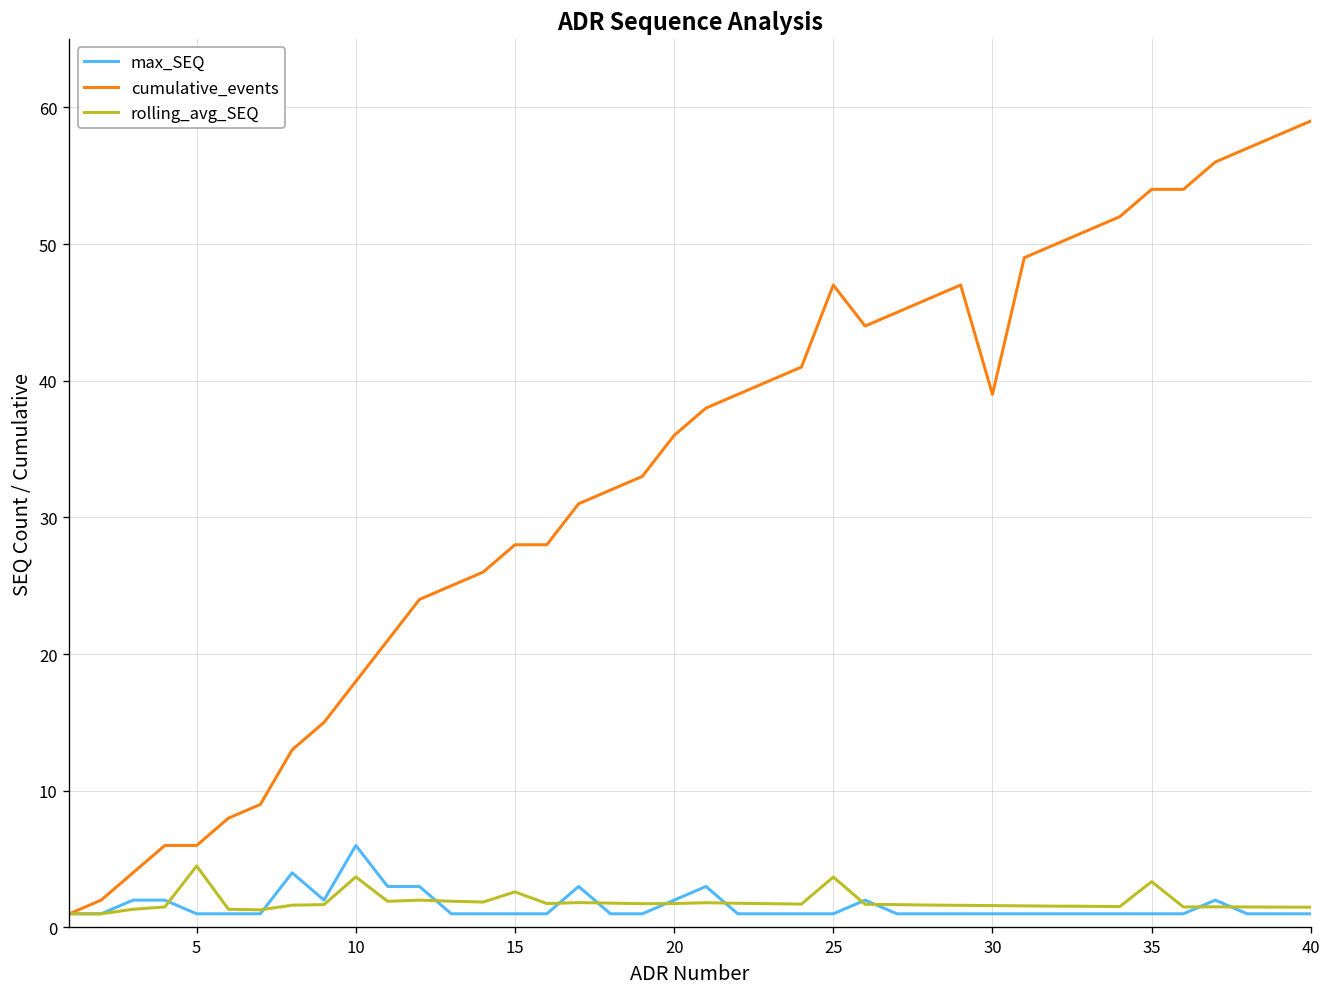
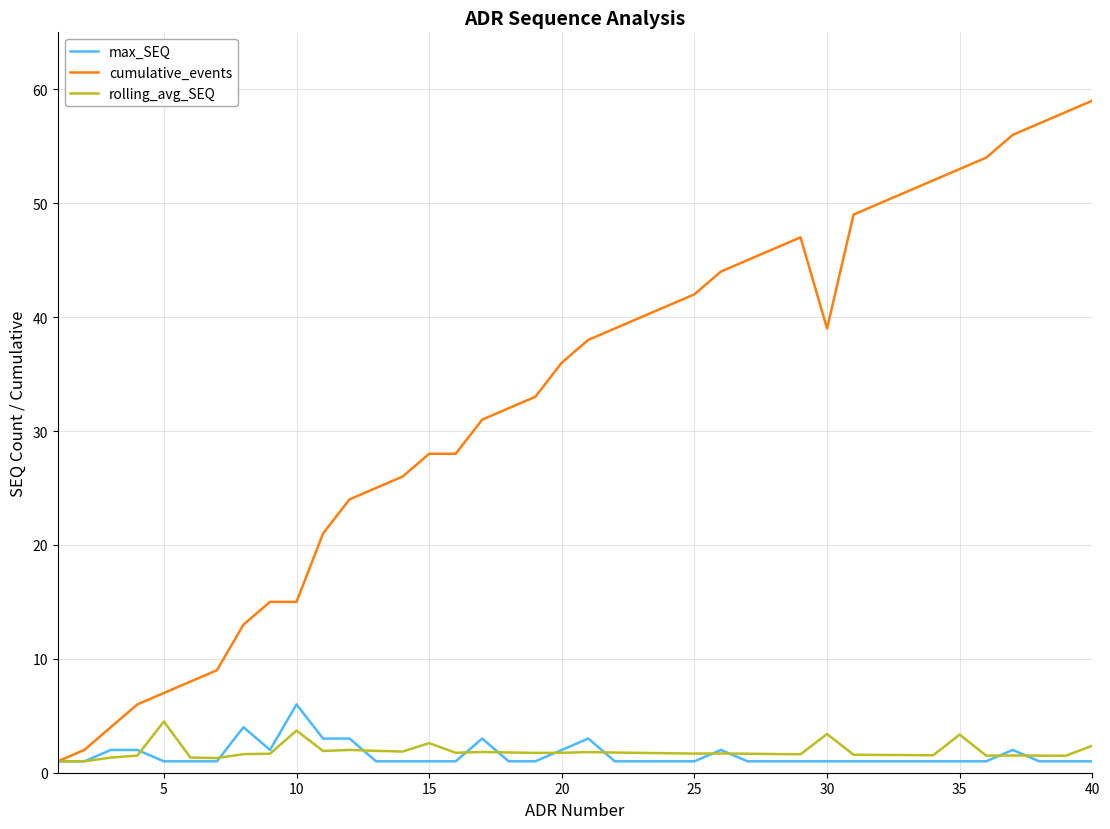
  {
    "max_SEQ": {
      "5": 1.0,
      "10": 6.0,
      "15": 1.0,
      "20": 2.0,
      "25": 1.0,
      "30": 1.0,
      "35": 1.0,
      "40": 1.0
    },
    "cumulative_events": {
-     "5": 6,
-     "10": 18,
+     "5": 7,
+     "10": 15,
      "15": 28,
      "20": 36,
-     "25": 47,
+     "25": 42,
      "30": 39,
-     "35": 54,
+     "35": 53,
      "40": 59
    },
    "rolling_avg_SEQ": {
      "5": 4.5,
      "10": 3.7,
      "15": 2.6,
      "20": 1.8,
-     "25": 3.7,
-     "30": 1.6,
+     "25": 1.7,
+     "30": 3.4,
      "35": 3.4,
-     "40": 1.5
+     "40": 2.4
    }
  }
